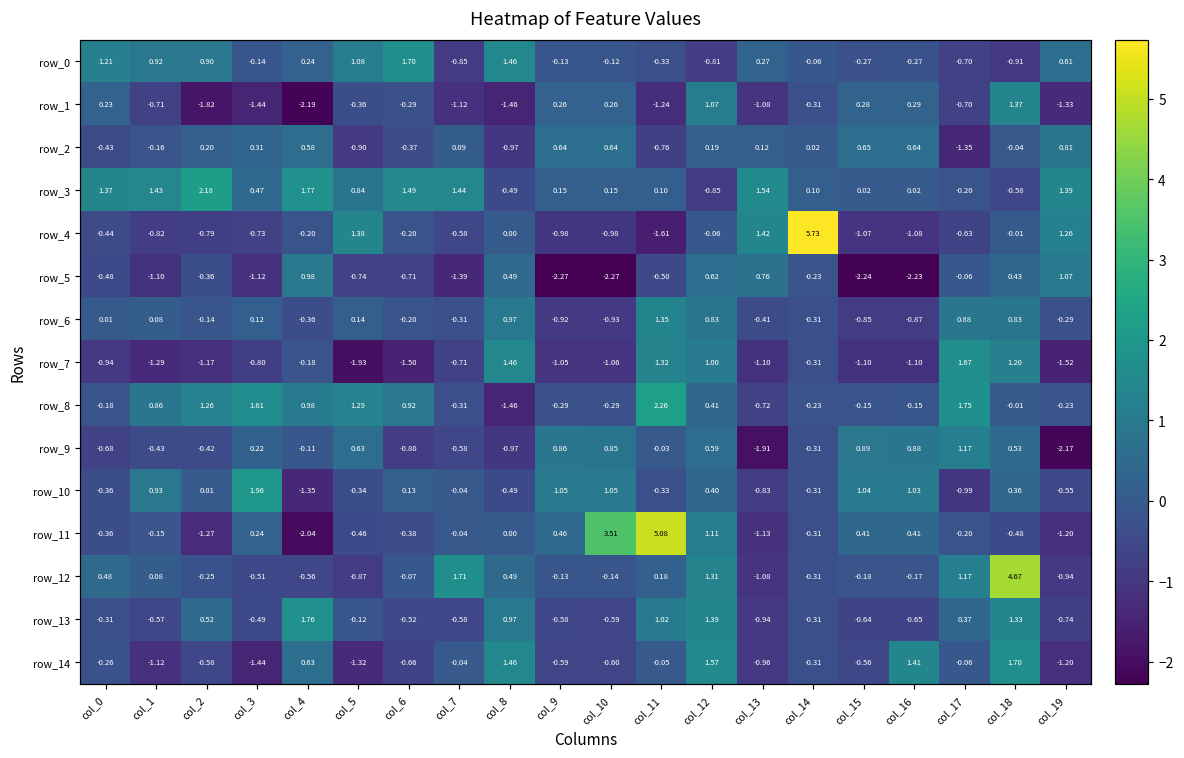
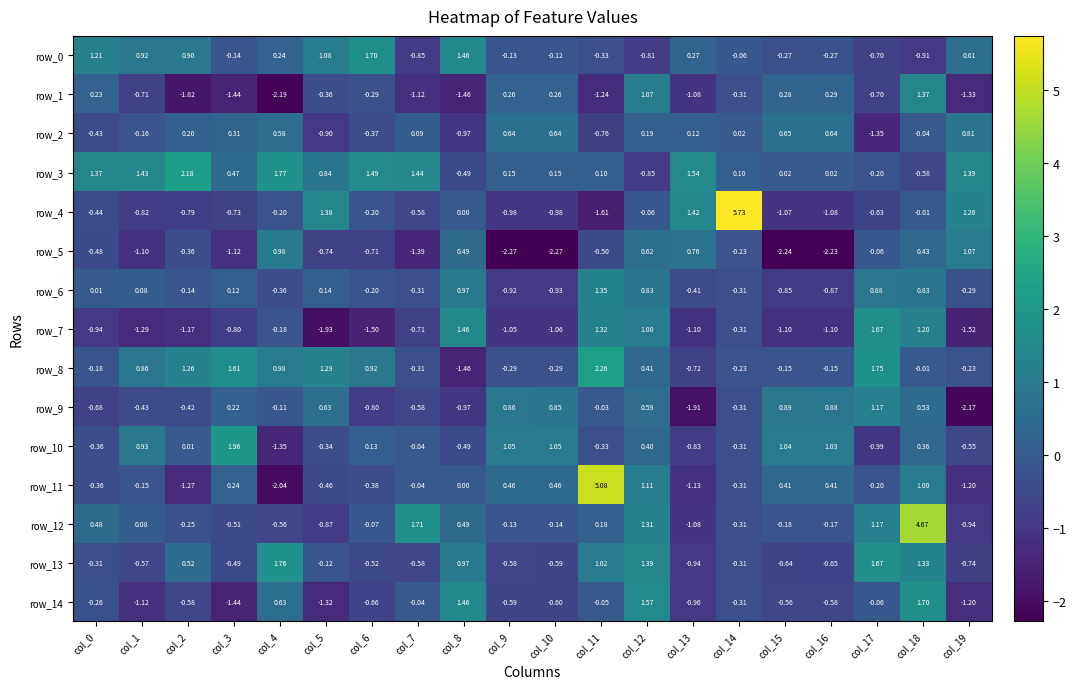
  {
    "row_11": {
      "col_0": -0.36,
      "col_1": -0.15,
      "col_2": -1.27,
      "col_3": 0.24,
      "col_4": -2.04,
      "col_5": -0.46,
      "col_6": -0.38,
      "col_7": -0.04,
      "col_8": 0.00,
      "col_9": 0.46,
-     "col_10": 3.51,
+     "col_10": 0.46,
      "col_11": 5.08,
      "col_12": 1.11,
      "col_13": -1.13,
      "col_14": -0.31,
      "col_15": 0.41,
      "col_16": 0.41,
      "col_17": -0.20,
-     "col_18": -0.48,
+     "col_18": 1.00,
      "col_19": -1.20
    },
    "row_13": {
      "col_0": -0.31,
      "col_1": -0.57,
      "col_2": 0.52,
      "col_3": -0.49,
      "col_4": 1.76,
      "col_5": -0.12,
      "col_6": -0.52,
      "col_7": -0.58,
      "col_8": 0.97,
      "col_9": -0.58,
      "col_10": -0.59,
      "col_11": 1.02,
      "col_12": 1.39,
      "col_13": -0.94,
      "col_14": -0.31,
      "col_15": -0.64,
      "col_16": -0.65,
-     "col_17": 0.37,
+     "col_17": 1.67,
      "col_18": 1.33,
      "col_19": -0.74
    },
    "row_14": {
      "col_0": -0.26,
      "col_1": -1.12,
      "col_2": -0.58,
      "col_3": -1.44,
      "col_4": 0.63,
      "col_5": -1.32,
      "col_6": -0.66,
      "col_7": -0.04,
      "col_8": 1.46,
      "col_9": -0.59,
      "col_10": -0.60,
      "col_11": -0.05,
      "col_12": 1.57,
      "col_13": -0.96,
      "col_14": -0.31,
      "col_15": -0.56,
-     "col_16": 1.41,
+     "col_16": -0.58,
      "col_17": -0.06,
      "col_18": 1.70,
      "col_19": -1.20
    }
  }
